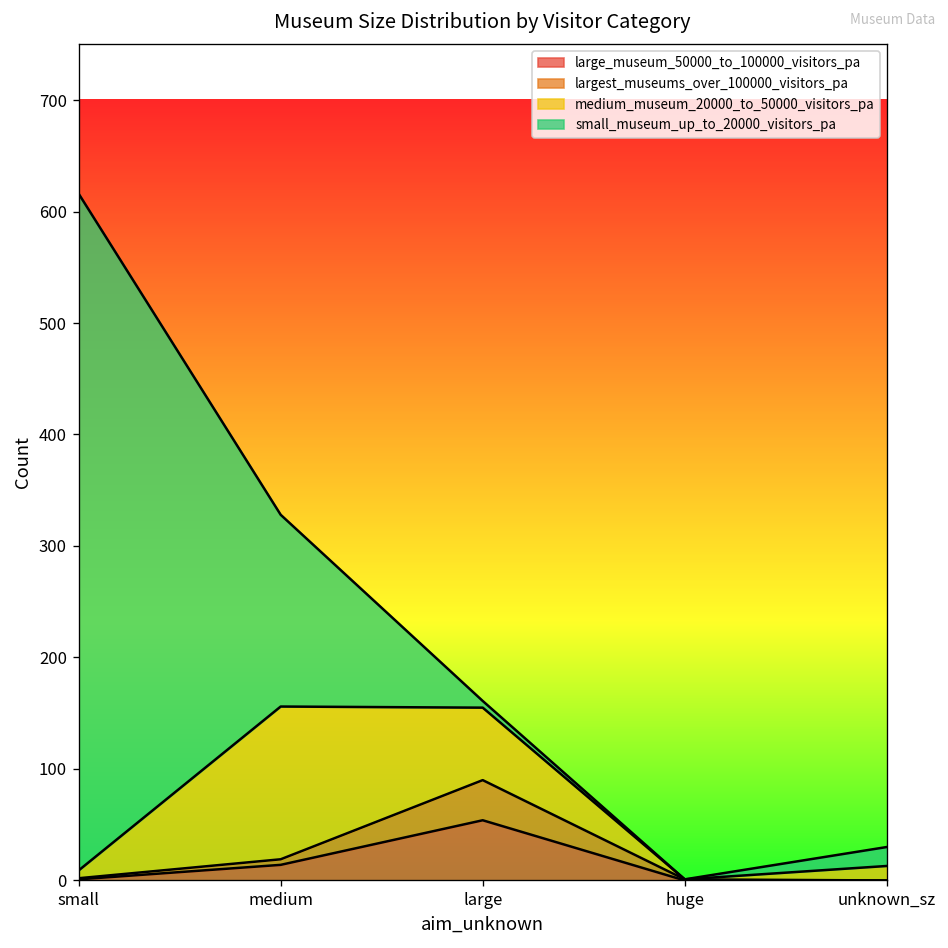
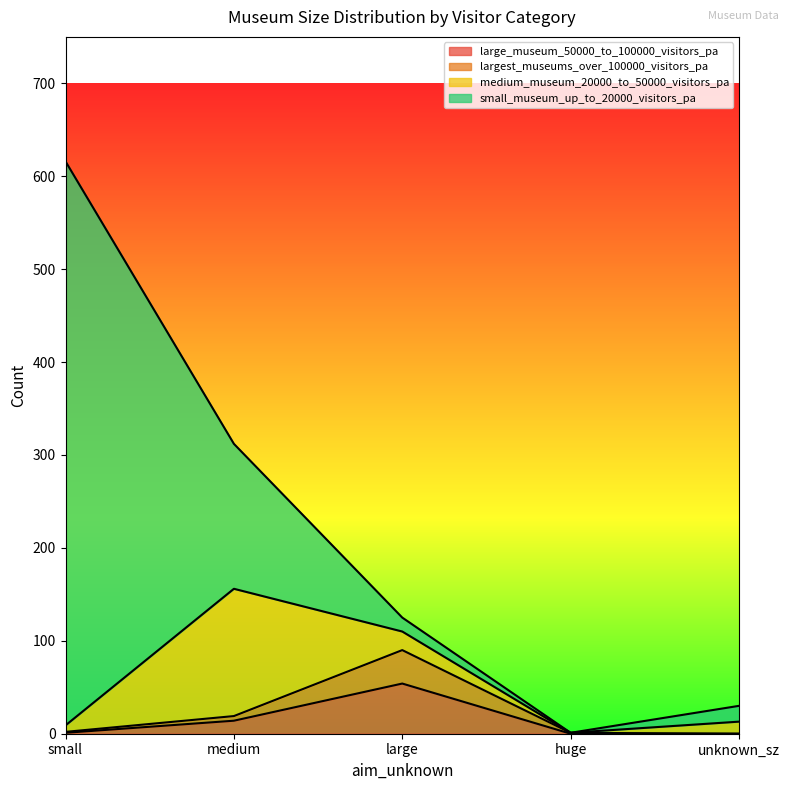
  {
    "medium_museum_20000_to_50000_visitors_pa": {
      "small": 10,
      "medium": 140,
-     "large": 70,
+     "large": 20,
      "unknown_sz": 10
    },
    "small_museum_up_to_20000_visitors_pa": {
      "small": 610,
-     "medium": 170,
-     "large": 10,
+     "medium": 160,
+     "large": 20,
      "unknown_sz": 20
    }
  }
